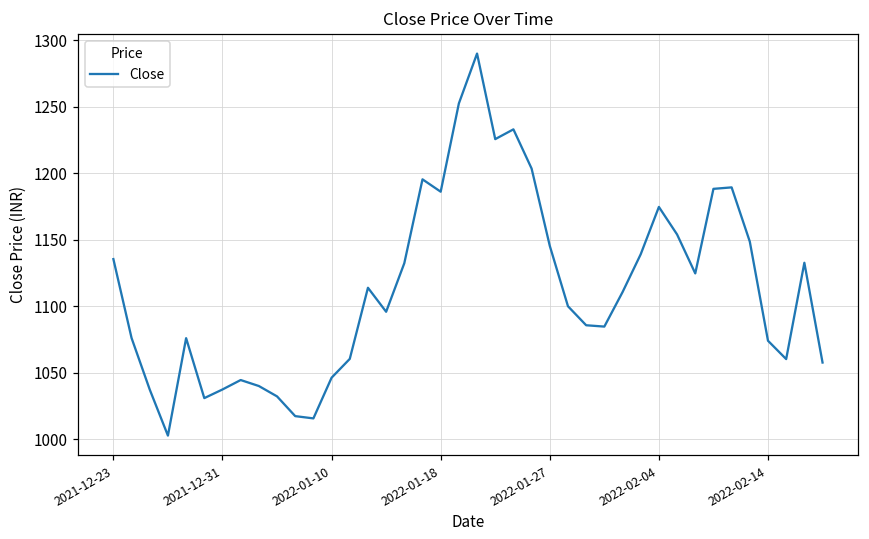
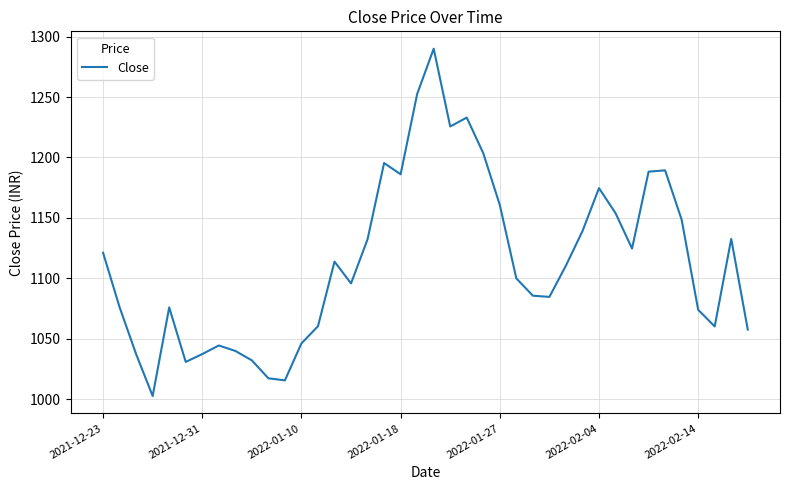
  {
-   "2021-12-23": 1135,
+   "2021-12-23": 1121,
    "2021-12-31": 1037,
    "2022-01-10": 1046,
    "2022-01-18": 1186,
-   "2022-01-27": 1145,
+   "2022-01-27": 1161,
    "2022-02-04": 1175,
    "2022-02-14": 1074
  }
